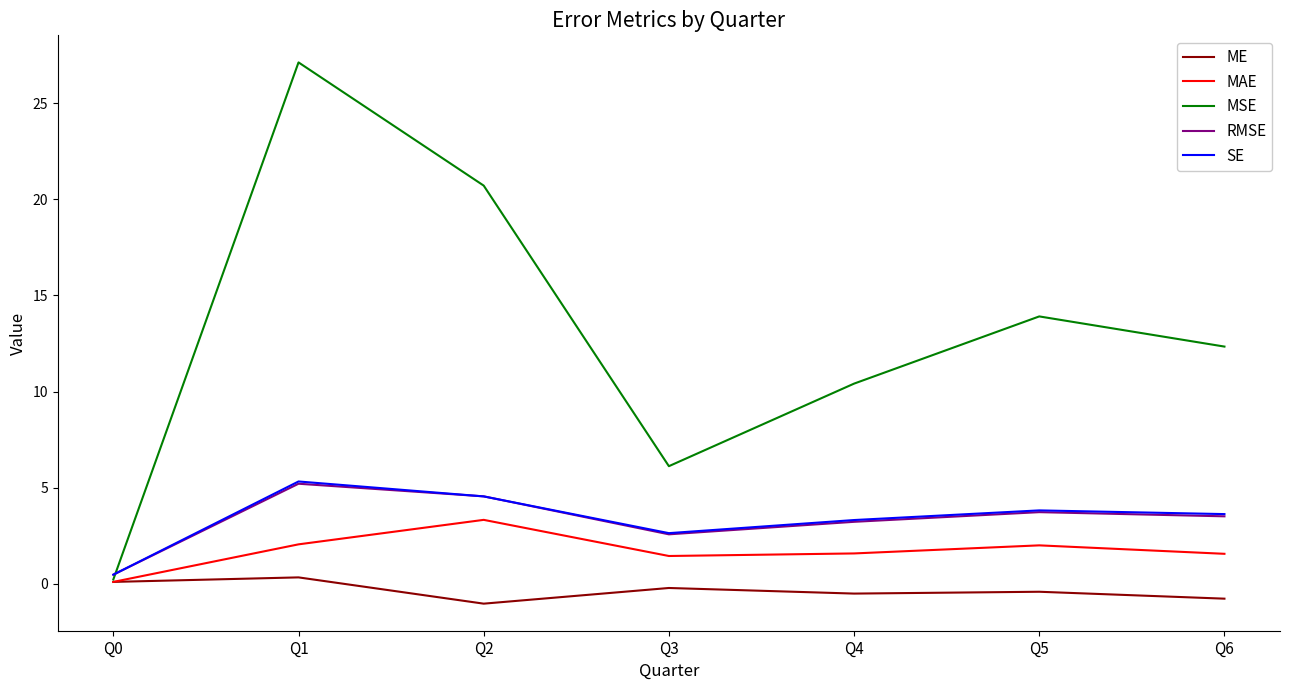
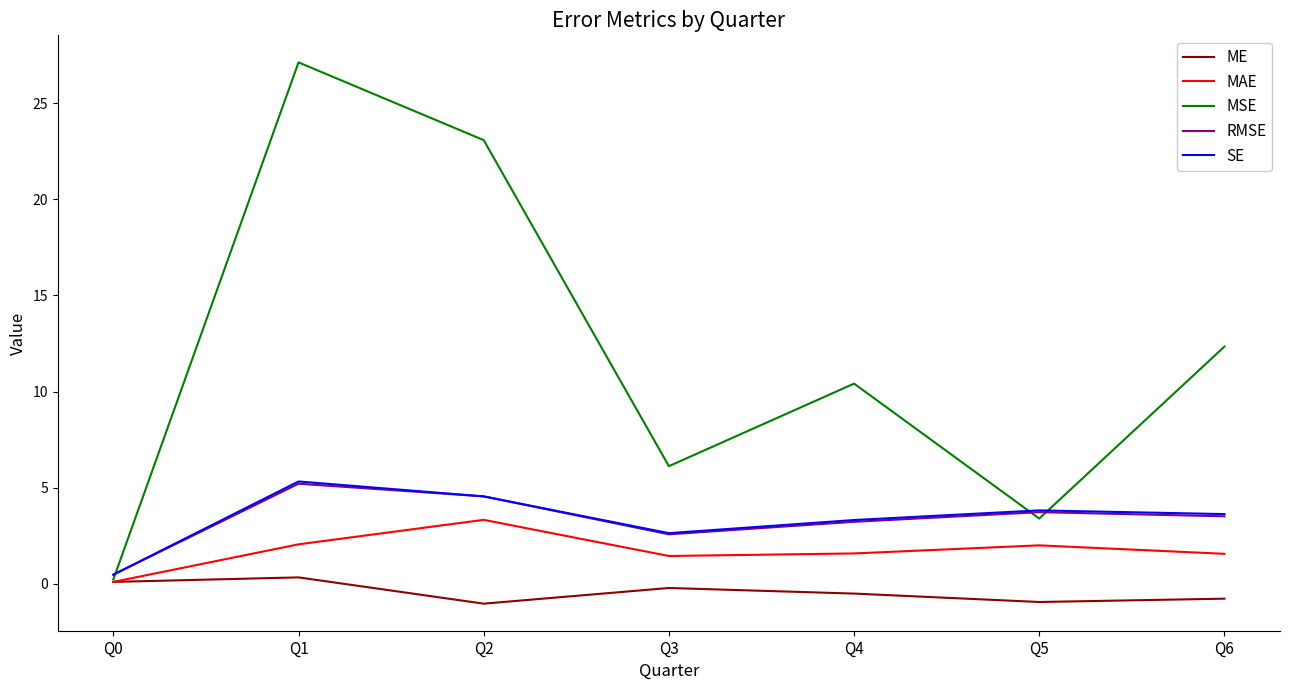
  {
    "ME": {
      "Q1": 0.3,
      "Q2": -1.0,
      "Q3": -0.2,
      "Q4": -0.5,
-     "Q5": -0.4,
+     "Q5": -0.9,
      "Q6": -0.8
    },
    "MAE": {
      "Q1": 2.1,
      "Q2": 3.3,
      "Q3": 1.4,
      "Q4": 1.6,
      "Q5": 2.0,
      "Q6": 1.6
    },
    "MSE": {
      "Q1": 27.1,
-     "Q2": 20.7,
+     "Q2": 23.1,
      "Q3": 6.1,
      "Q4": 10.4,
-     "Q5": 13.9,
+     "Q5": 3.4,
      "Q6": 12.3
    }
  }
